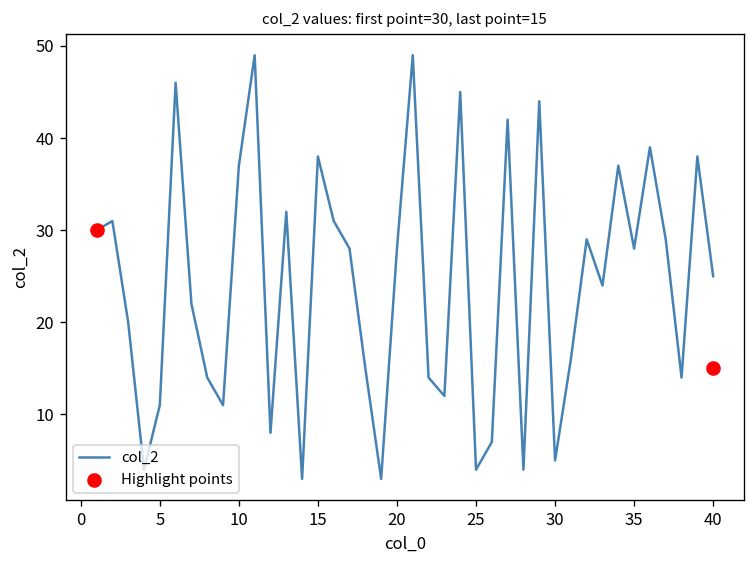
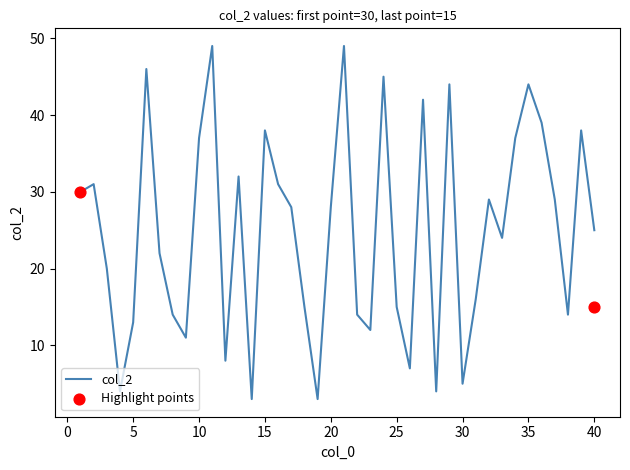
  {
    "col_2": {
-     "5": 11,
+     "5": 13,
      "10": 37,
      "15": 38,
      "20": 28,
-     "25": 4,
+     "25": 15,
      "30": 5,
-     "35": 28,
+     "35": 44,
      "40": 25
    }
  }
